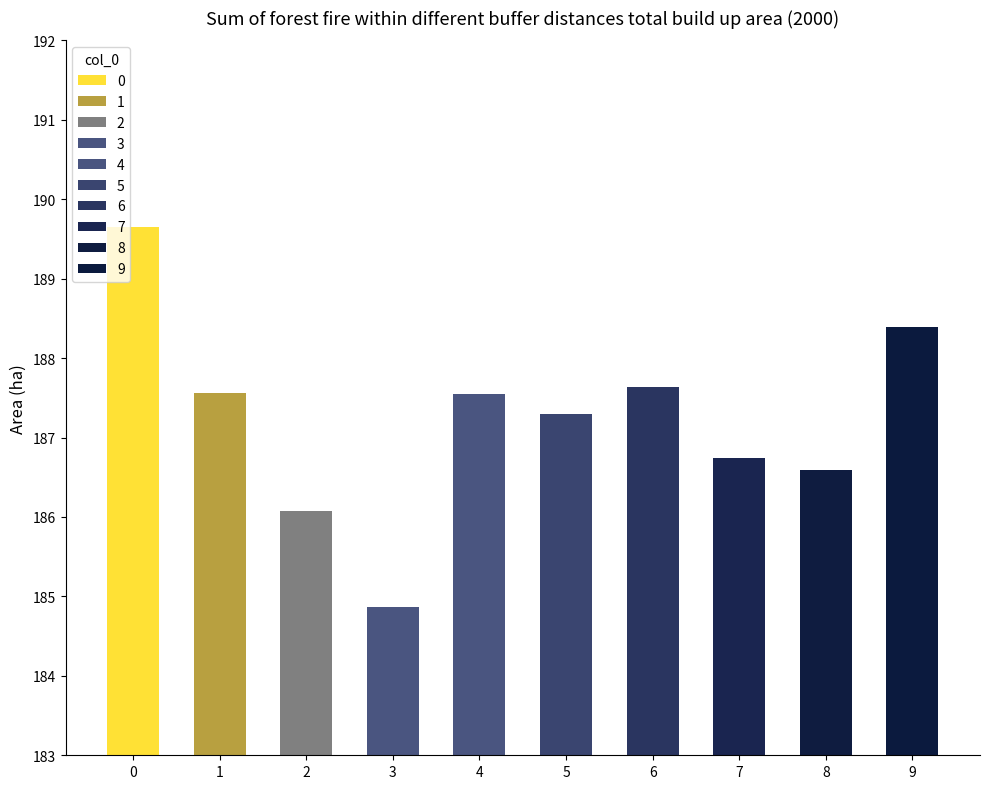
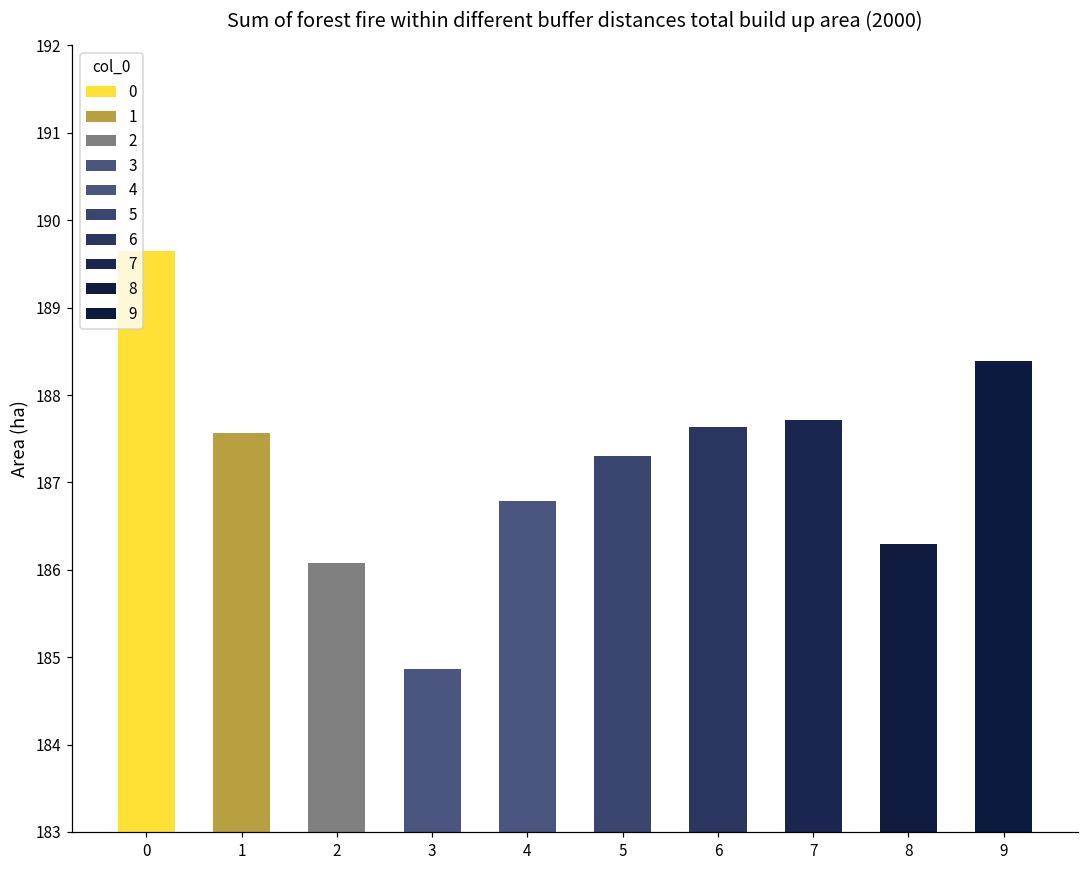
  {
    "0": 189.6,
    "1": 187.6,
    "2": 186.1,
    "3": 184.9,
-   "4": 187.6,
+   "4": 186.8,
    "5": 187.3,
    "6": 187.6,
-   "7": 186.7,
-   "8": 186.6,
+   "7": 187.7,
+   "8": 186.3,
    "9": 188.4
  }
